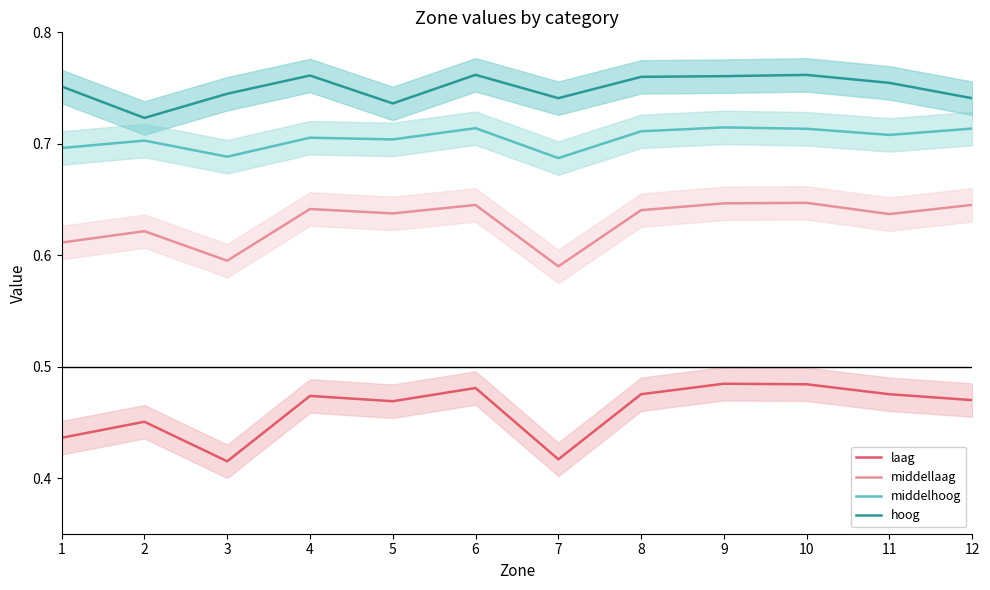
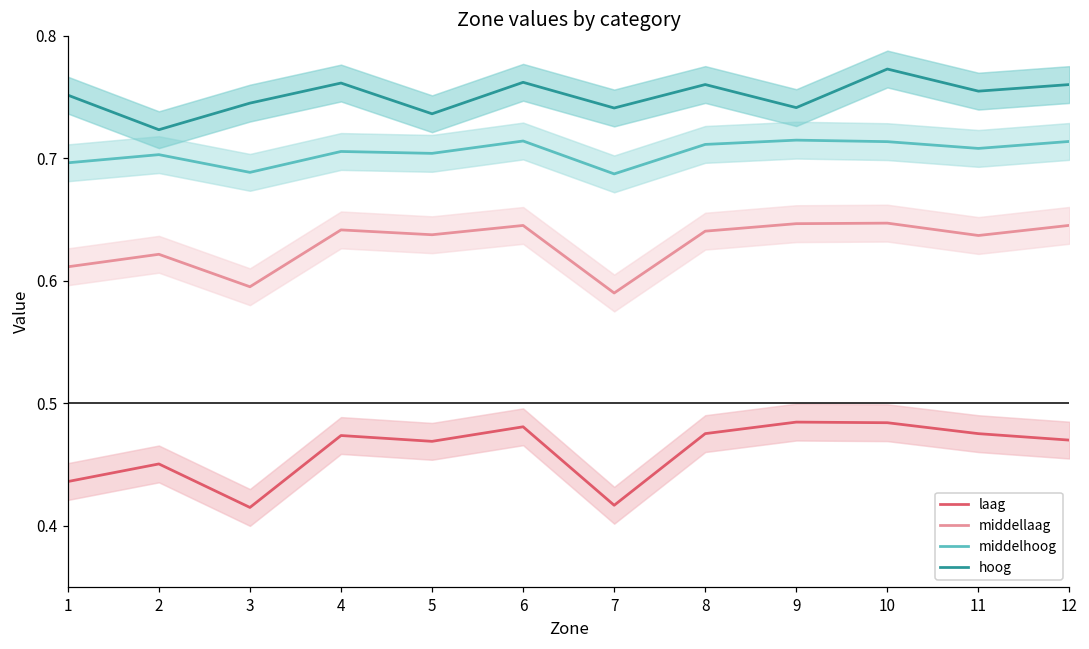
  {
    "laag": {
      "1": 0.436,
      "2": 0.450,
      "3": 0.415,
      "4": 0.474,
      "5": 0.469,
      "6": 0.481,
      "7": 0.417,
      "8": 0.475,
      "9": 0.485,
      "10": 0.484,
      "11": 0.475,
      "12": 0.470
    },
    "hoog": {
      "1": 0.751,
      "2": 0.723,
      "3": 0.745,
      "4": 0.761,
      "5": 0.736,
      "6": 0.762,
      "7": 0.741,
      "8": 0.760,
-     "9": 0.761,
-     "10": 0.762,
+     "9": 0.741,
+     "10": 0.773,
      "11": 0.755,
-     "12": 0.741
+     "12": 0.760
    }
  }
